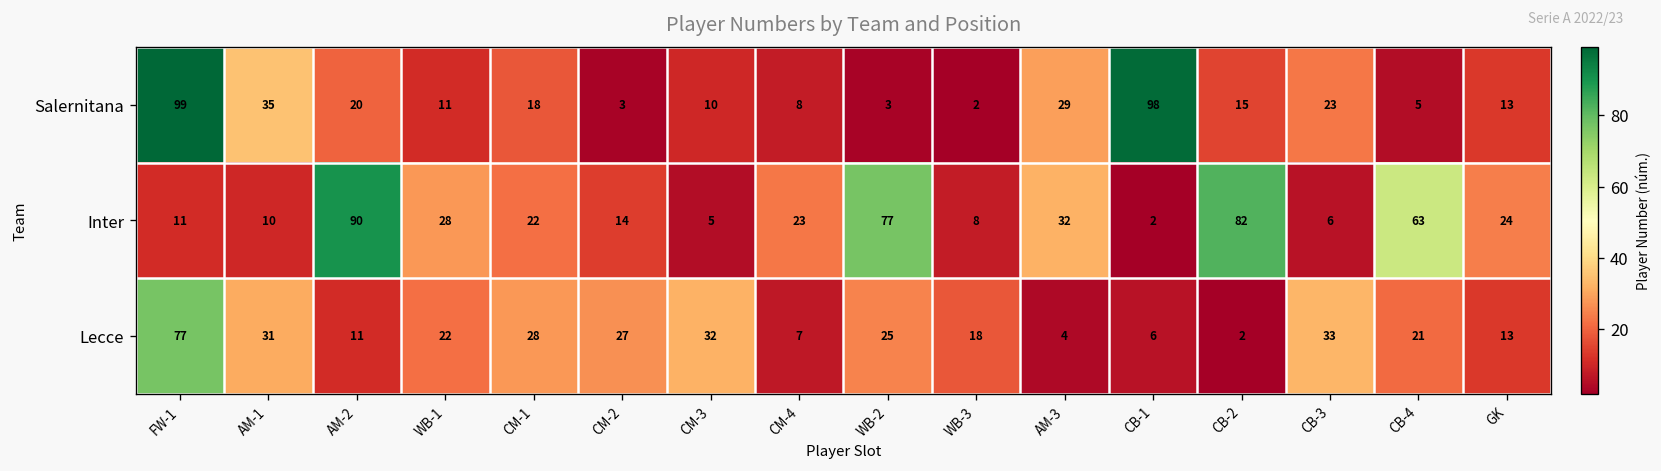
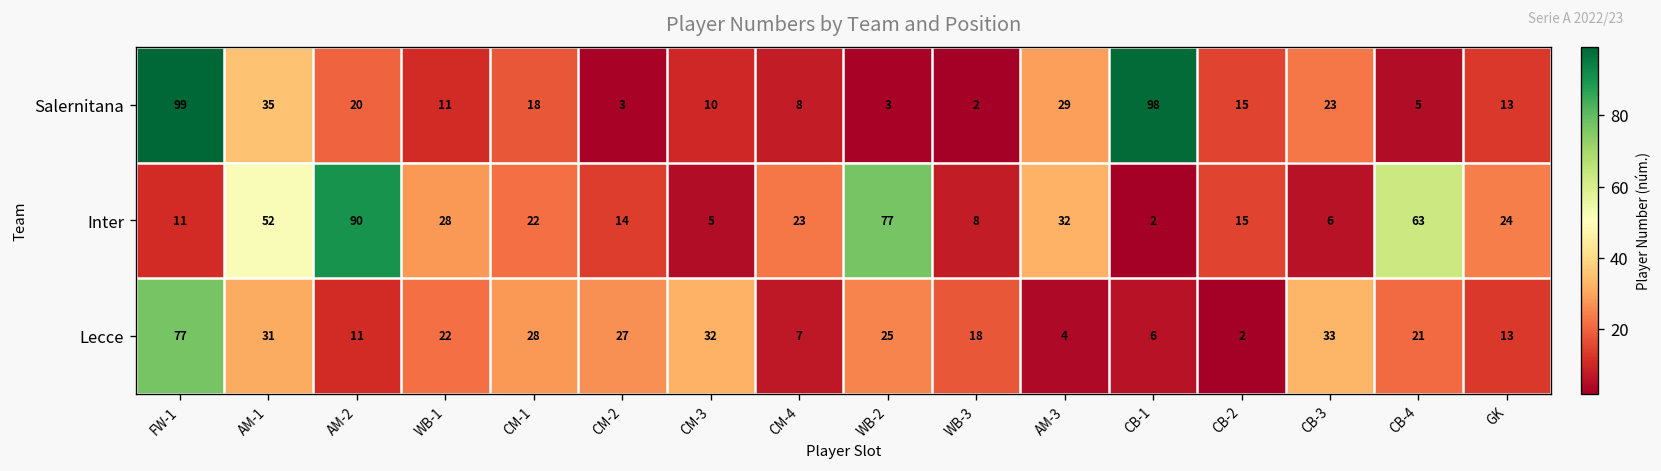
  {
    "Salernitana": {
      "FW-1": 99,
      "AM-1": 35,
      "AM-2": 20,
      "WB-1": 11,
      "CM-1": 18,
      "CM-2": 3,
      "CM-3": 10,
      "CM-4": 8,
      "WB-2": 3,
      "WB-3": 2,
      "AM-3": 29,
      "CB-1": 98,
      "CB-2": 15,
      "CB-3": 23,
      "CB-4": 5,
      "GK": 13
    },
    "Inter": {
      "FW-1": 11,
-     "AM-1": 10,
+     "AM-1": 52,
      "AM-2": 90,
      "WB-1": 28,
      "CM-1": 22,
      "CM-2": 14,
      "CM-3": 5,
      "CM-4": 23,
      "WB-2": 77,
      "WB-3": 8,
      "AM-3": 32,
      "CB-1": 2,
-     "CB-2": 82,
+     "CB-2": 15,
      "CB-3": 6,
      "CB-4": 63,
      "GK": 24
    },
    "Lecce": {
      "FW-1": 77,
      "AM-1": 31,
      "AM-2": 11,
      "WB-1": 22,
      "CM-1": 28,
      "CM-2": 27,
      "CM-3": 32,
      "CM-4": 7,
      "WB-2": 25,
      "WB-3": 18,
      "AM-3": 4,
      "CB-1": 6,
      "CB-2": 2,
      "CB-3": 33,
      "CB-4": 21,
      "GK": 13
    }
  }
